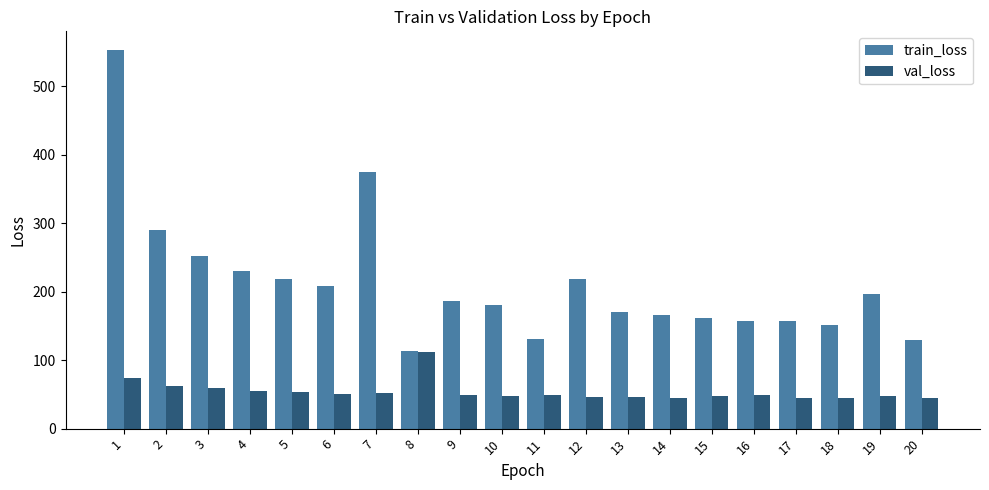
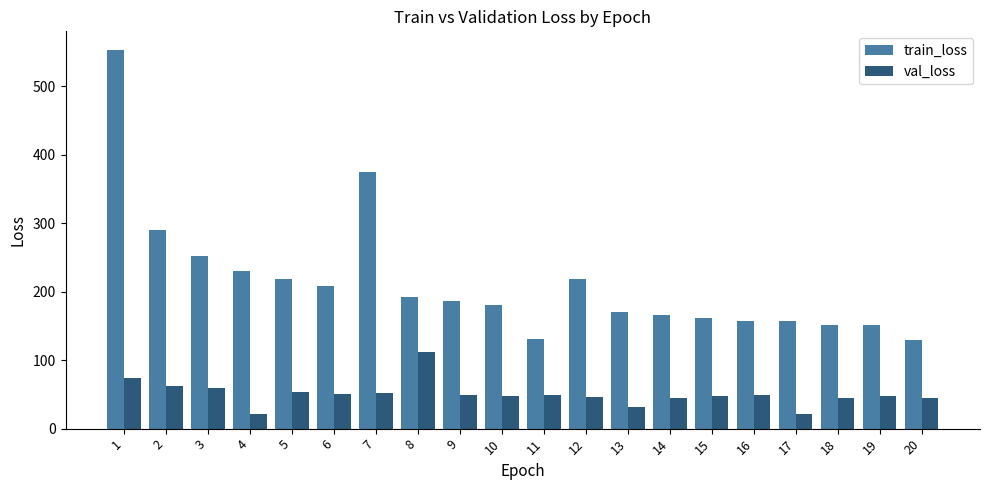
  {
    "train_loss": {
      "1": 550,
      "2": 290,
      "3": 250,
      "4": 230,
      "5": 220,
      "6": 210,
      "7": 370,
-     "8": 110,
+     "8": 190,
      "9": 190,
      "10": 180,
      "11": 130,
      "12": 220,
      "13": 170,
      "14": 170,
      "15": 160,
      "16": 160,
      "17": 160,
      "18": 150,
-     "19": 200,
+     "19": 150,
      "20": 130
    },
    "val_loss": {
      "1": 70,
      "2": 60,
      "3": 60,
-     "4": 50,
+     "4": 20,
      "5": 50,
      "6": 50,
      "7": 50,
      "8": 110,
      "9": 50,
      "10": 50,
      "11": 50,
      "12": 50,
-     "13": 50,
+     "13": 30,
      "14": 40,
      "15": 50,
      "16": 50,
-     "17": 50,
+     "17": 20,
      "18": 40,
      "19": 50,
      "20": 40
    }
  }
